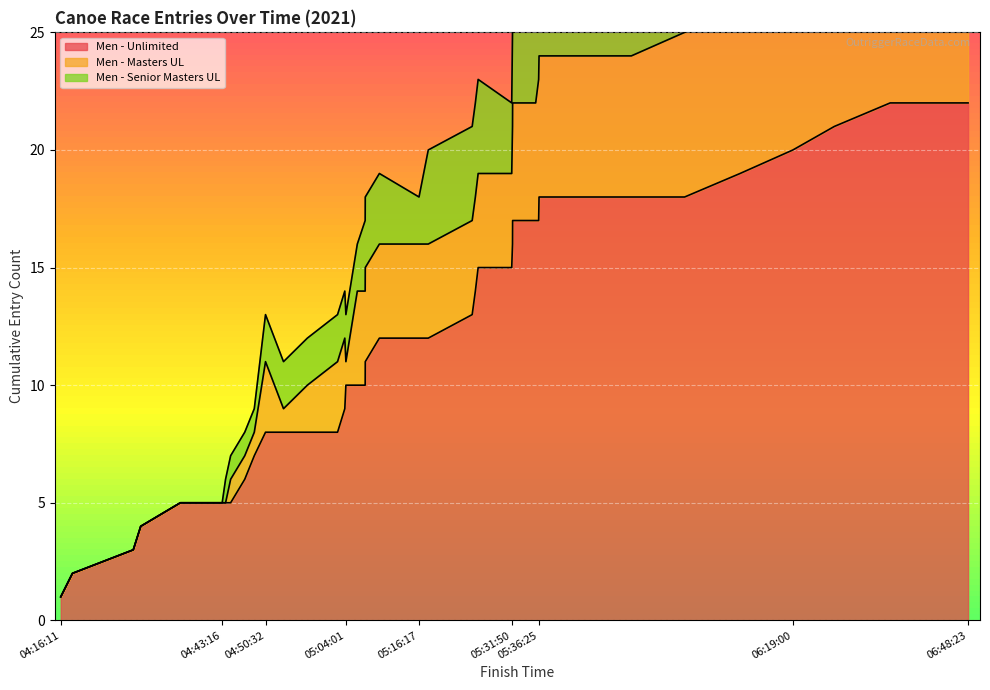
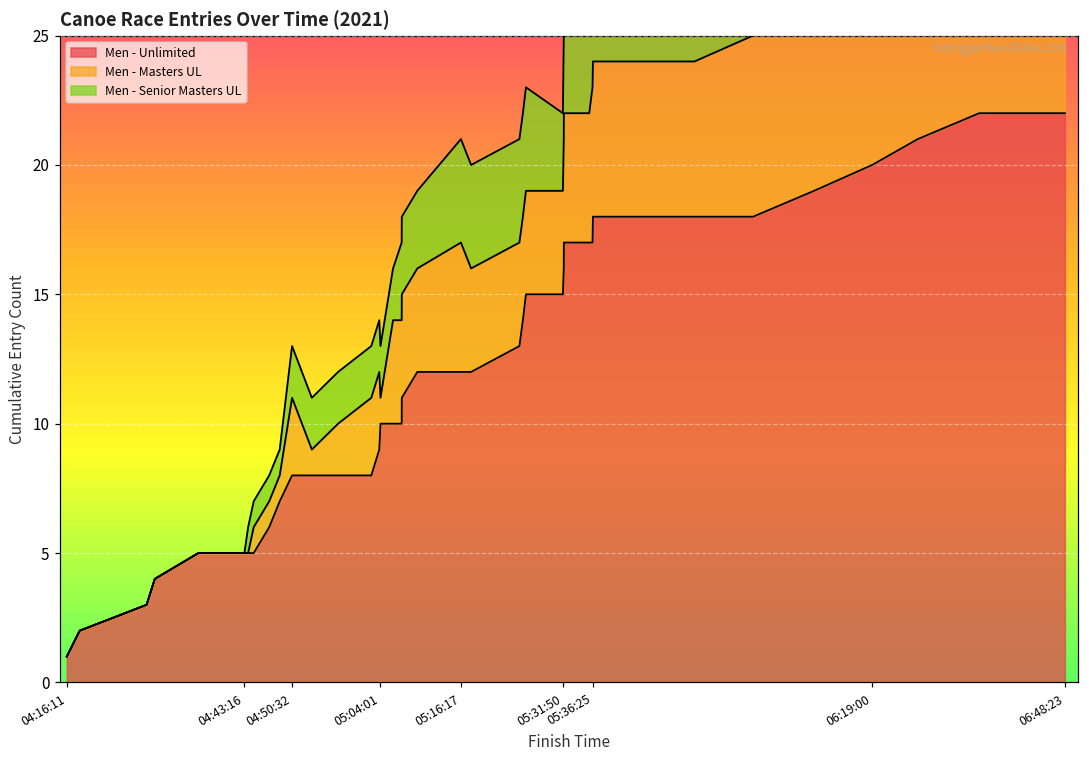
  {
    "Men - Unlimited": {
      "04:50:32": 8,
      "05:04:01": 10,
      "05:16:17": 12,
      "05:31:50": 15,
      "05:36:25": 18,
      "06:19:00": 20,
      "06:48:23": 22
    },
    "Men - Masters UL": {
      "04:50:32": 11,
      "05:04:01": 11,
-     "05:16:17": 4,
+     "05:16:17": 5,
      "05:31:50": 19,
      "05:36:25": 24
    },
    "Men - Senior Masters UL": {
      "04:50:32": 13,
      "05:04:01": 13,
-     "05:16:17": 2
+     "05:16:17": 4
    }
  }
